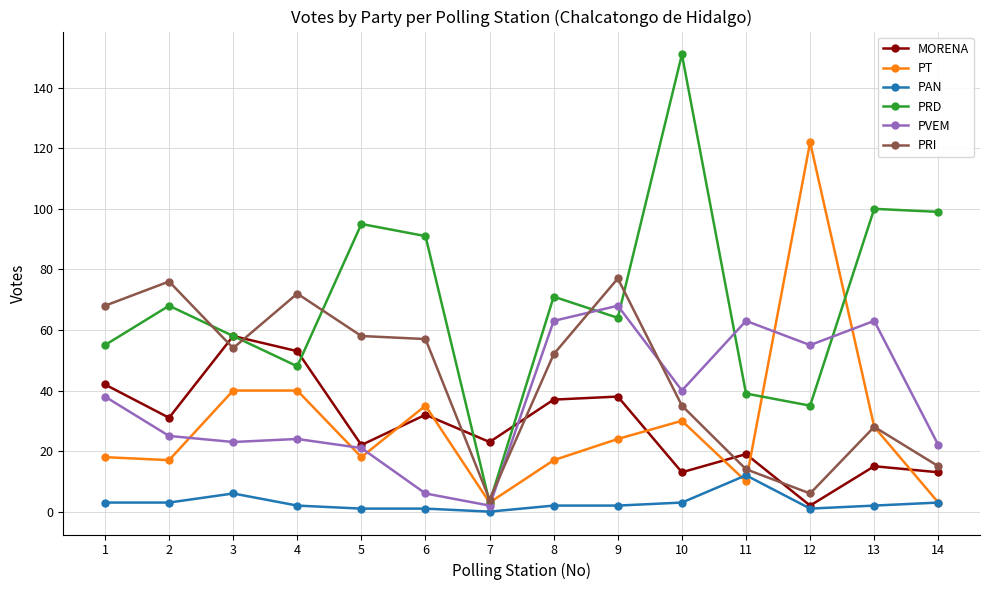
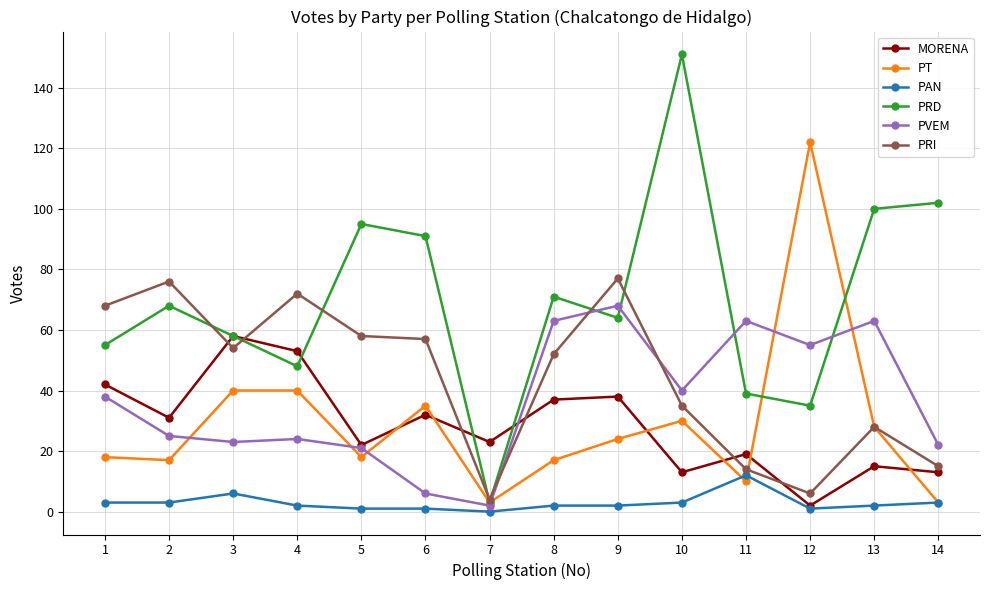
  {
    "MORENA": {
      "1": 42,
      "2": 31,
      "4": 53,
      "5": 22,
      "6": 32,
      "7": 23,
      "8": 37,
      "9": 38,
      "10": 13,
      "11": 19,
      "12": 2,
      "13": 15,
      "14": 13
    },
    "PT": {
      "1": 18,
      "2": 17,
      "3": 40,
      "4": 40,
      "5": 18,
      "6": 35,
      "8": 17,
      "9": 24,
      "10": 30,
      "11": 10,
      "12": 122
    },
    "PAN": {
      "1": 3,
      "2": 3,
      "3": 6,
      "4": 2,
      "5": 1,
      "6": 1,
      "7": 0,
      "8": 2,
      "9": 2,
      "10": 3,
      "11": 12,
      "12": 1,
      "13": 2
    },
    "PRD": {
      "1": 55,
      "2": 68,
      "4": 48,
      "5": 95,
      "6": 91,
      "8": 71,
      "9": 64,
      "10": 151,
      "11": 39,
      "12": 35,
      "13": 100,
-     "14": 99
+     "14": 102
    },
    "PVEM": {
      "1": 38,
      "2": 25,
      "3": 23,
      "4": 24,
      "5": 21,
      "6": 6,
      "7": 2,
      "8": 63,
      "9": 68,
      "10": 40,
      "11": 63,
      "12": 55,
      "13": 63,
      "14": 22
    },
    "PRI": {
      "1": 68,
      "2": 76,
      "3": 54,
      "4": 72,
      "5": 58,
      "6": 57,
      "7": 4,
      "8": 52,
      "9": 77,
      "10": 35,
      "11": 14,
      "12": 6,
      "14": 15
    }
  }
